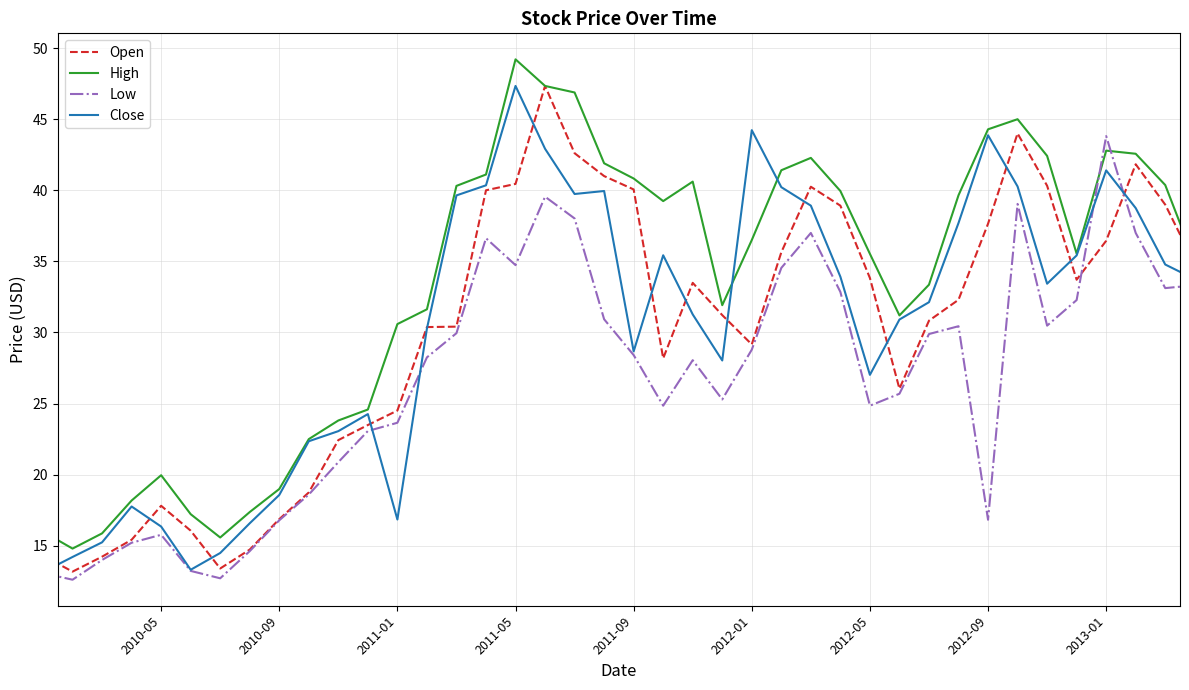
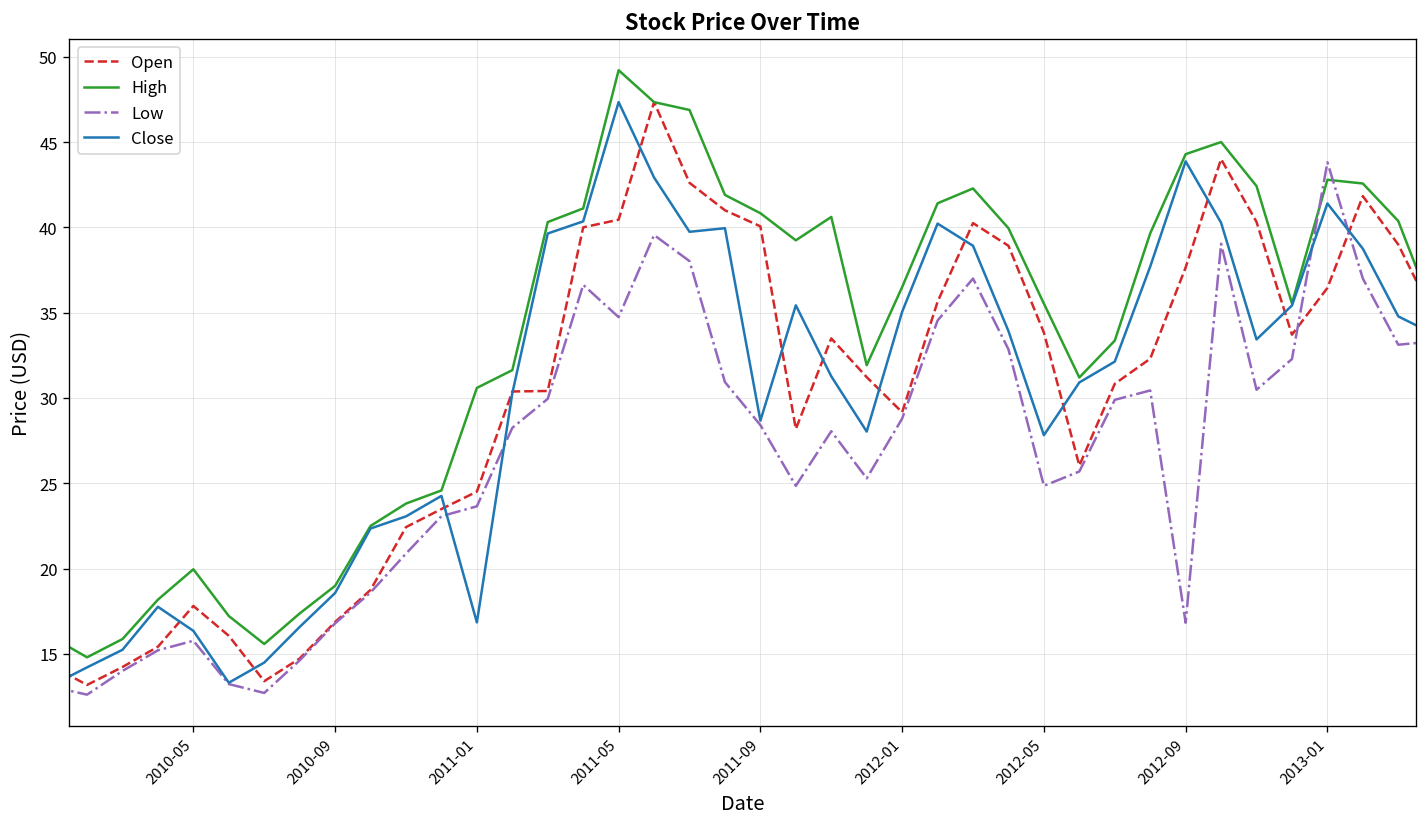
  {
    "Open": {
      "2010-05": 17.8,
      "2011-01": 24.5,
      "2011-05": 40.5,
      "2011-09": 40.1,
      "2012-01": 29.2,
      "2012-05": 33.8,
      "2012-09": 37.7,
      "2013-01": 36.5
    },
    "High": {
      "2010-05": 20.0,
      "2010-09": 19.0,
      "2011-01": 30.6,
      "2011-05": 49.2,
      "2011-09": 40.8,
      "2012-01": 36.5,
      "2012-05": 35.5,
      "2012-09": 44.3,
      "2013-01": 42.8
    },
    "Low": {
      "2010-05": 15.8,
      "2011-01": 23.7,
      "2011-05": 34.7,
      "2011-09": 28.4,
      "2012-01": 28.8,
      "2012-05": 24.9,
      "2012-09": 16.8,
      "2013-01": 43.8
    },
    "Close": {
      "2010-05": 16.4,
      "2010-09": 18.6,
      "2011-01": 16.8,
      "2011-05": 47.3,
      "2011-09": 28.7,
-     "2012-01": 44.2,
-     "2012-05": 27.0,
+     "2012-01": 35.0,
+     "2012-05": 27.8,
      "2012-09": 43.9,
      "2013-01": 41.4
    }
  }
